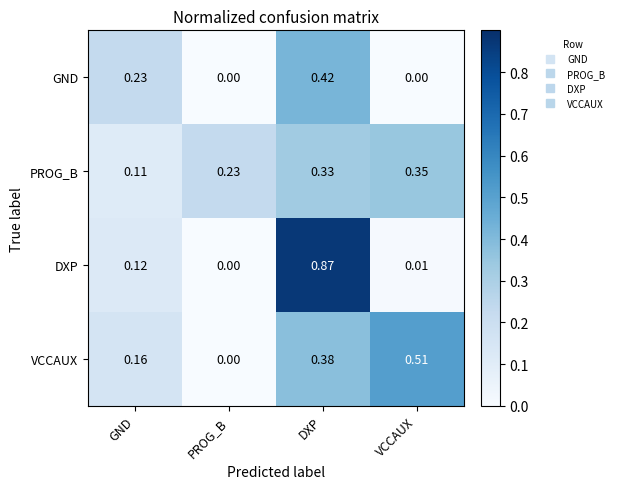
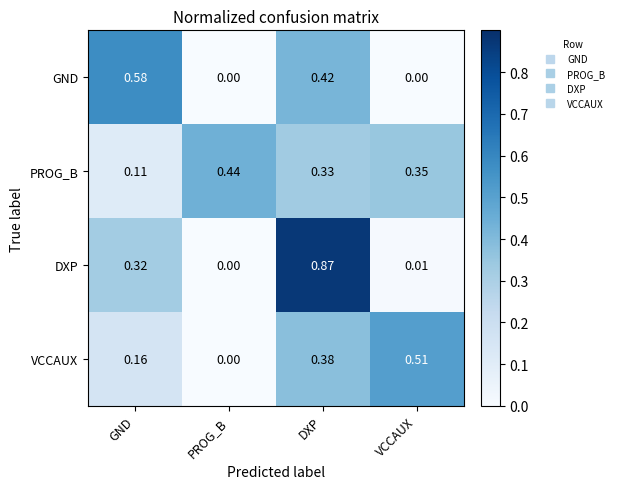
  {
    "GND": {
-     "GND": 0.23,
+     "GND": 0.58,
      "PROG_B": 0.00,
      "DXP": 0.42,
      "VCCAUX": 0.00
    },
    "PROG_B": {
      "GND": 0.11,
-     "PROG_B": 0.23,
+     "PROG_B": 0.44,
      "DXP": 0.33,
      "VCCAUX": 0.35
    },
    "DXP": {
-     "GND": 0.12,
+     "GND": 0.32,
      "PROG_B": 0.00,
      "DXP": 0.87,
      "VCCAUX": 0.01
    },
    "VCCAUX": {
      "GND": 0.16,
      "PROG_B": 0.00,
      "DXP": 0.38,
      "VCCAUX": 0.51
    }
  }
